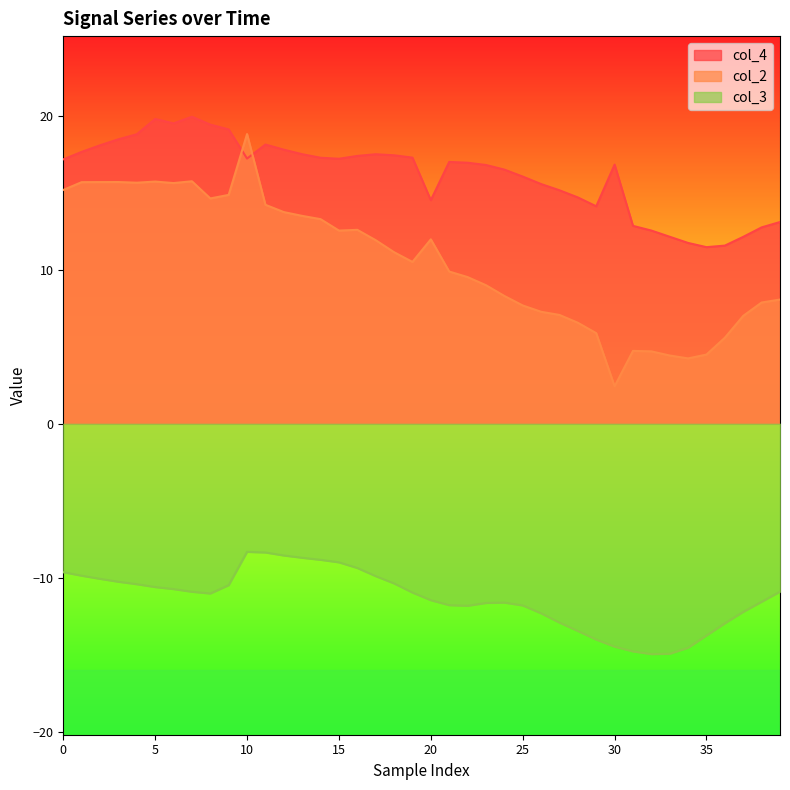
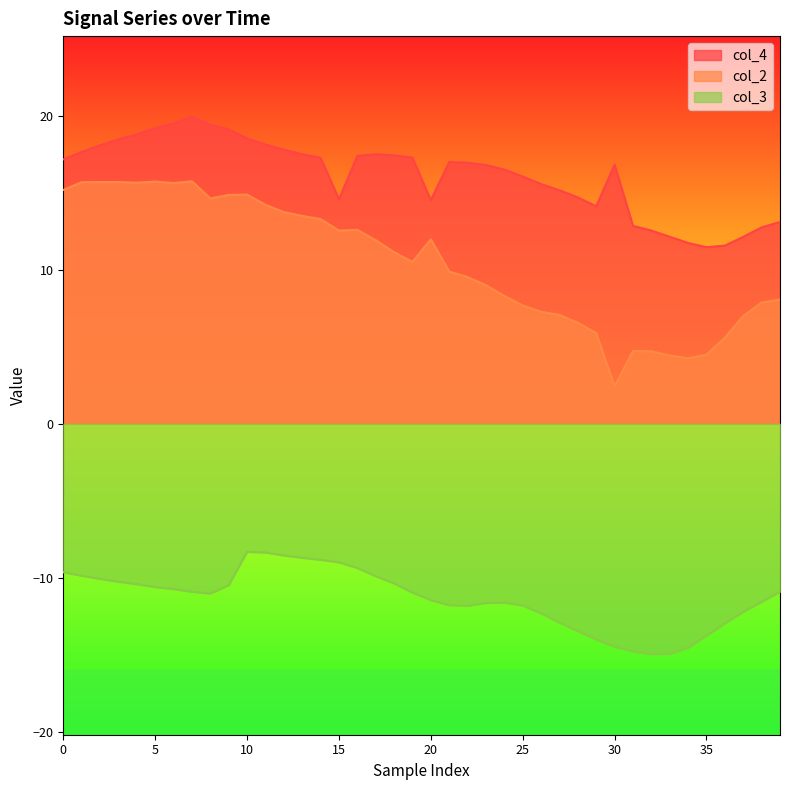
  {
    "col_4": {
      "0": 17.2,
-     "5": 19.8,
-     "10": 17.2,
-     "15": 17.2,
+     "5": 19.2,
+     "10": 18.5,
+     "15": 14.6,
      "20": 14.5,
      "25": 16.0,
      "30": 16.8,
      "35": 11.5
    },
    "col_2": {
      "0": 15.2,
      "5": 15.7,
-     "10": 18.8,
+     "10": 14.9,
      "15": 12.5,
      "20": 12.0,
      "25": 7.7,
      "30": 2.4,
      "35": 4.5
    }
  }
